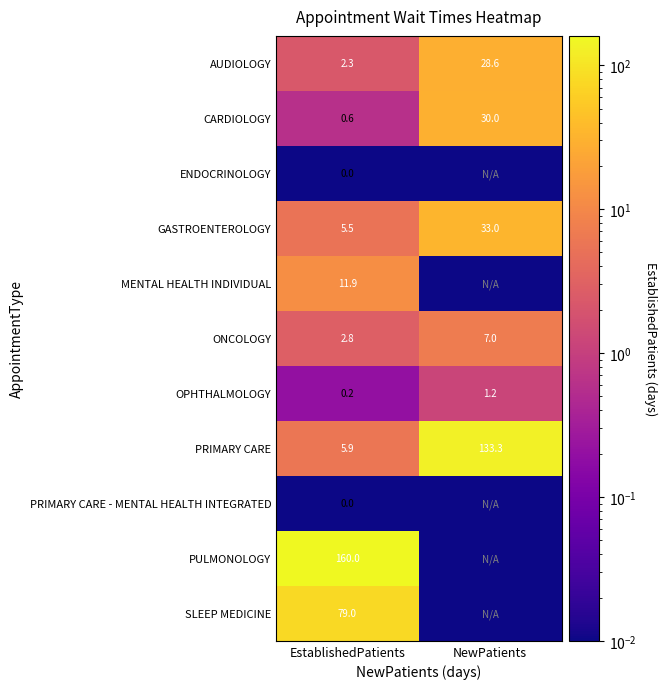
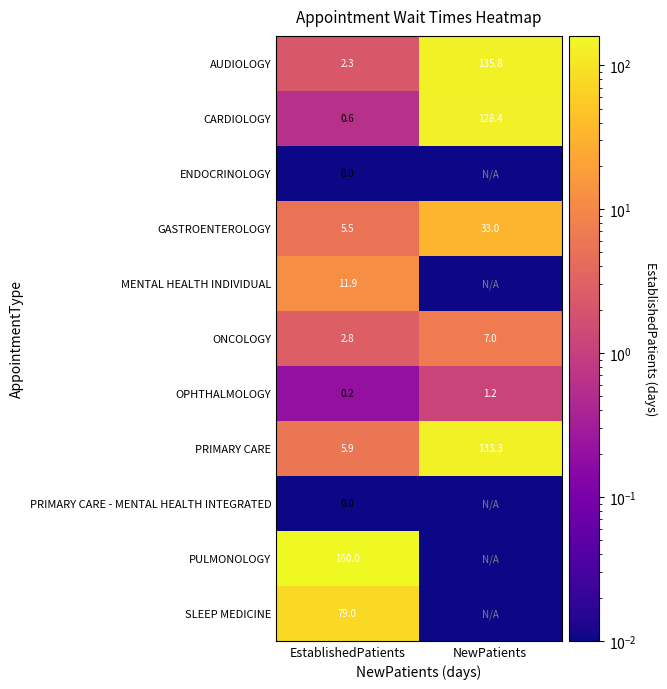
  {
    "AUDIOLOGY": {
      "EstablishedPatients": 2.3,
-     "NewPatients": 28.6
+     "NewPatients": 135.8
    },
    "CARDIOLOGY": {
      "EstablishedPatients": 0.6,
-     "NewPatients": 30.0
+     "NewPatients": 128.4
    },
    "ENDOCRINOLOGY": {
      "EstablishedPatients": 0.0
    },
    "GASTROENTEROLOGY": {
      "EstablishedPatients": 5.5,
      "NewPatients": 33.0
    },
    "MENTAL HEALTH INDIVIDUAL": {
      "EstablishedPatients": 11.9
    },
    "ONCOLOGY": {
      "EstablishedPatients": 2.8,
      "NewPatients": 7.0
    },
    "OPHTHALMOLOGY": {
      "EstablishedPatients": 0.2,
      "NewPatients": 1.2
    },
    "PRIMARY CARE": {
      "EstablishedPatients": 5.9,
      "NewPatients": 133.3
    },
    "PRIMARY CARE - MENTAL HEALTH INTEGRATED": {
      "EstablishedPatients": 0.0
    },
    "PULMONOLOGY": {
      "EstablishedPatients": 160.0
    },
    "SLEEP MEDICINE": {
      "EstablishedPatients": 79.0
    }
  }
